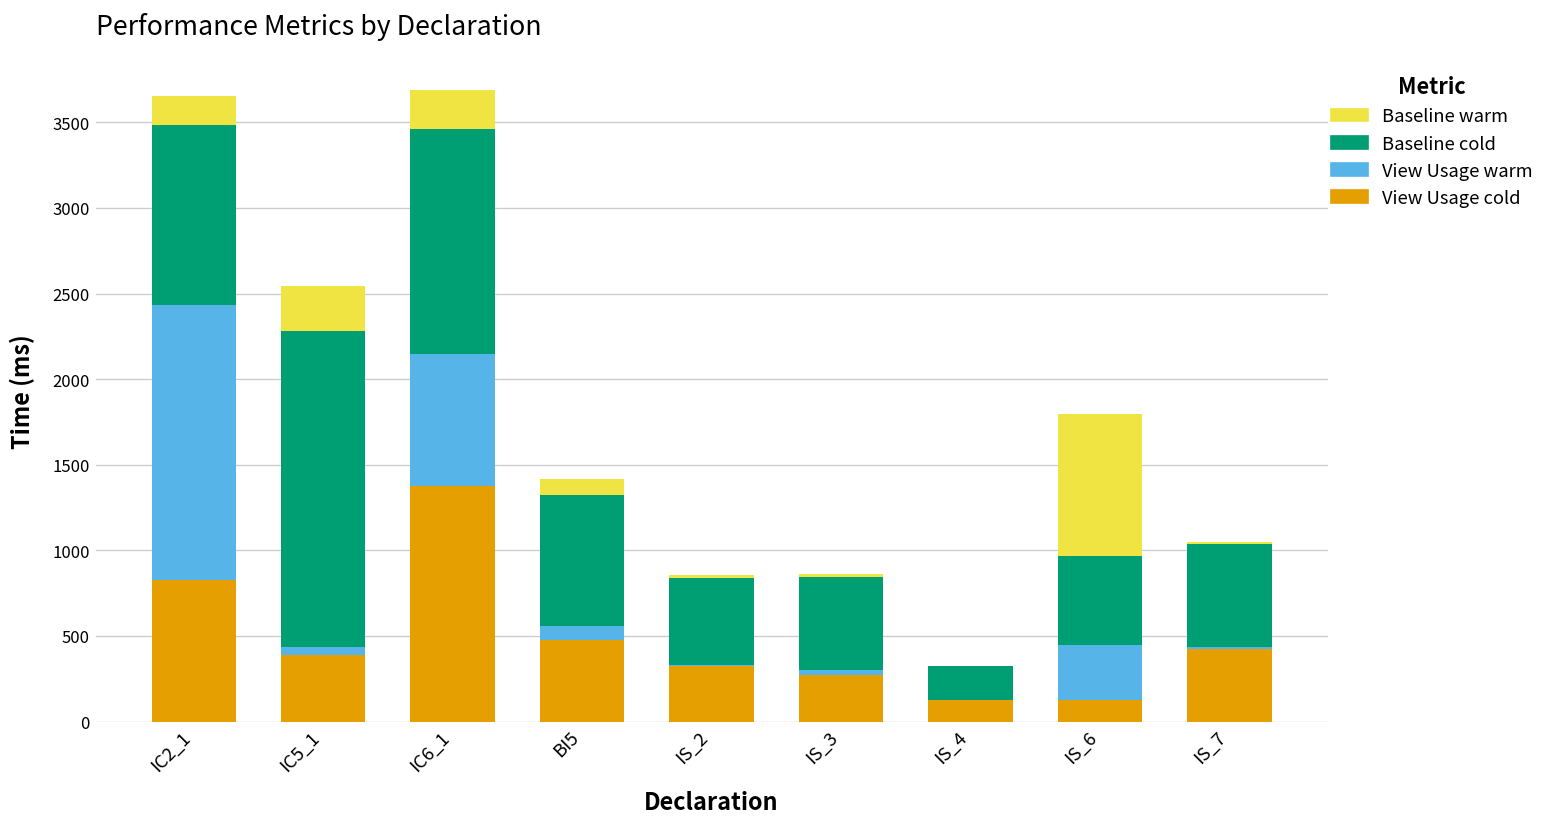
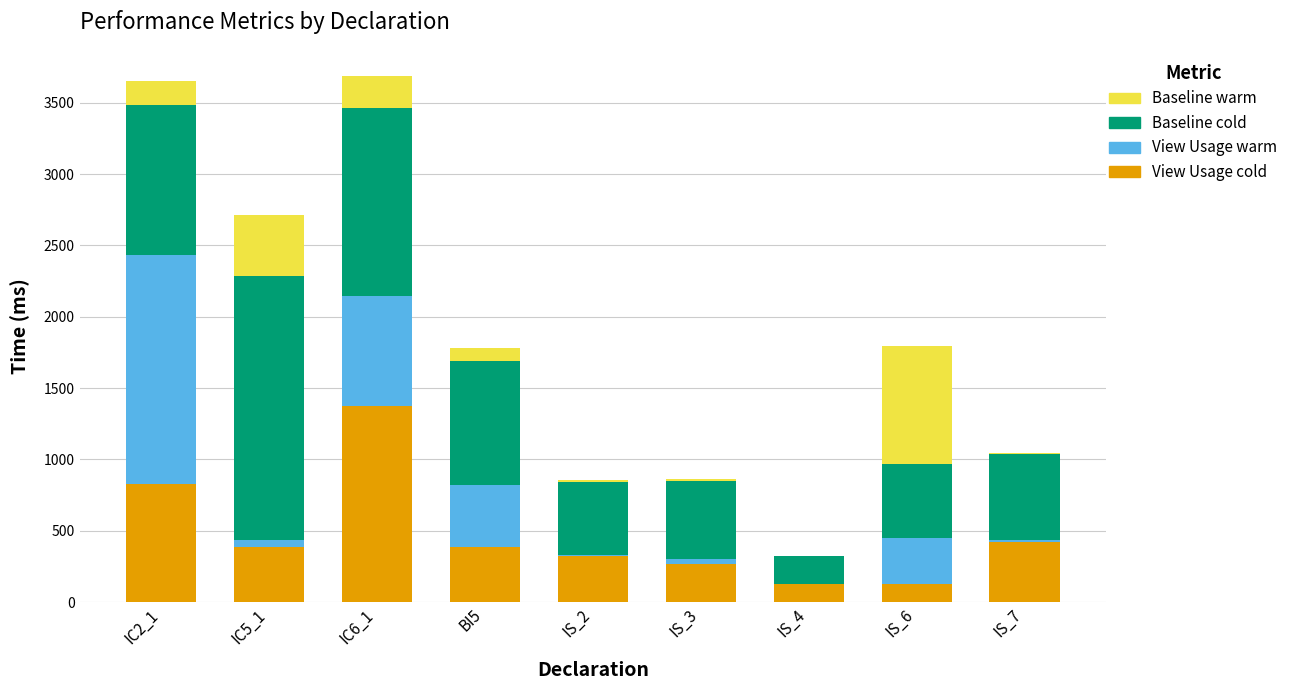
  {
    "View Usage cold": {
      "IC2_1": 830,
      "IC5_1": 390,
      "IC6_1": 1370,
-     "BI5": 480,
+     "BI5": 390,
      "IS_2": 320,
      "IS_3": 270,
      "IS_4": 130,
      "IS_6": 130,
      "IS_7": 420
    },
    "View Usage warm": {
      "IC2_1": 1610,
      "IC5_1": 50,
      "IC6_1": 770,
-     "BI5": 80,
+     "BI5": 430,
      "IS_3": 30,
      "IS_6": 320
    },
    "Baseline cold": {
      "IC2_1": 1050,
      "IC5_1": 1850,
      "IC6_1": 1320,
-     "BI5": 760,
+     "BI5": 870,
      "IS_2": 510,
      "IS_3": 540,
      "IS_4": 200,
      "IS_6": 520,
      "IS_7": 600
    },
    "Baseline warm": {
      "IC2_1": 170,
-     "IC5_1": 260,
+     "IC5_1": 430,
      "IC6_1": 220,
      "BI5": 90,
      "IS_6": 830
    }
  }
